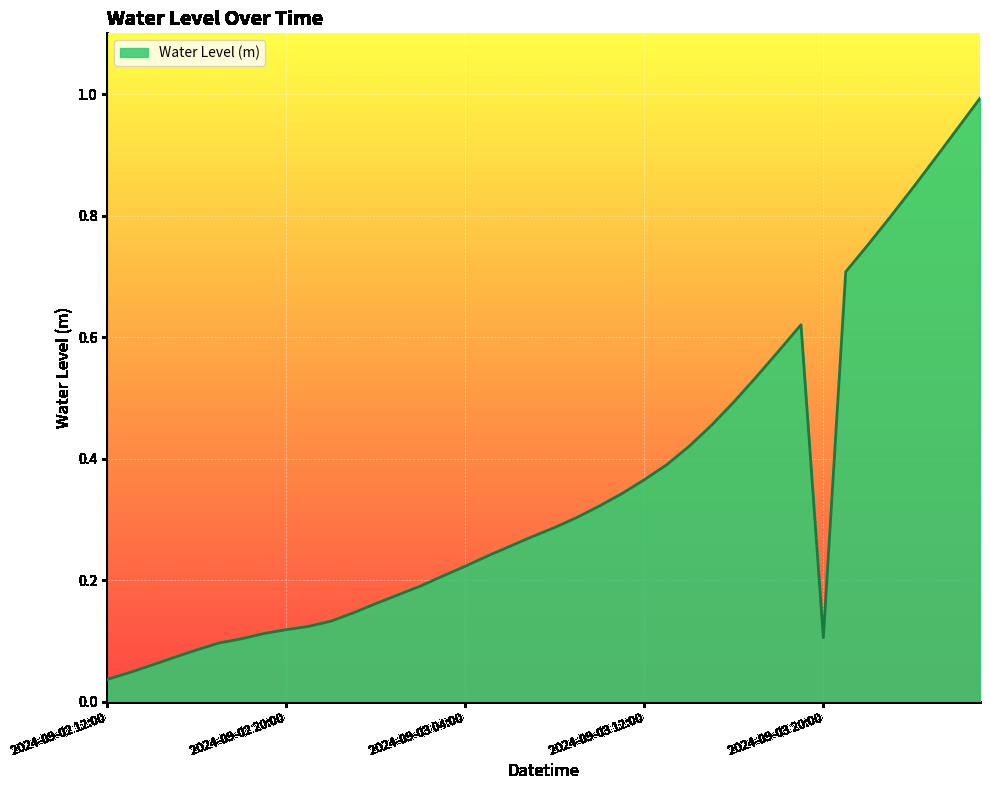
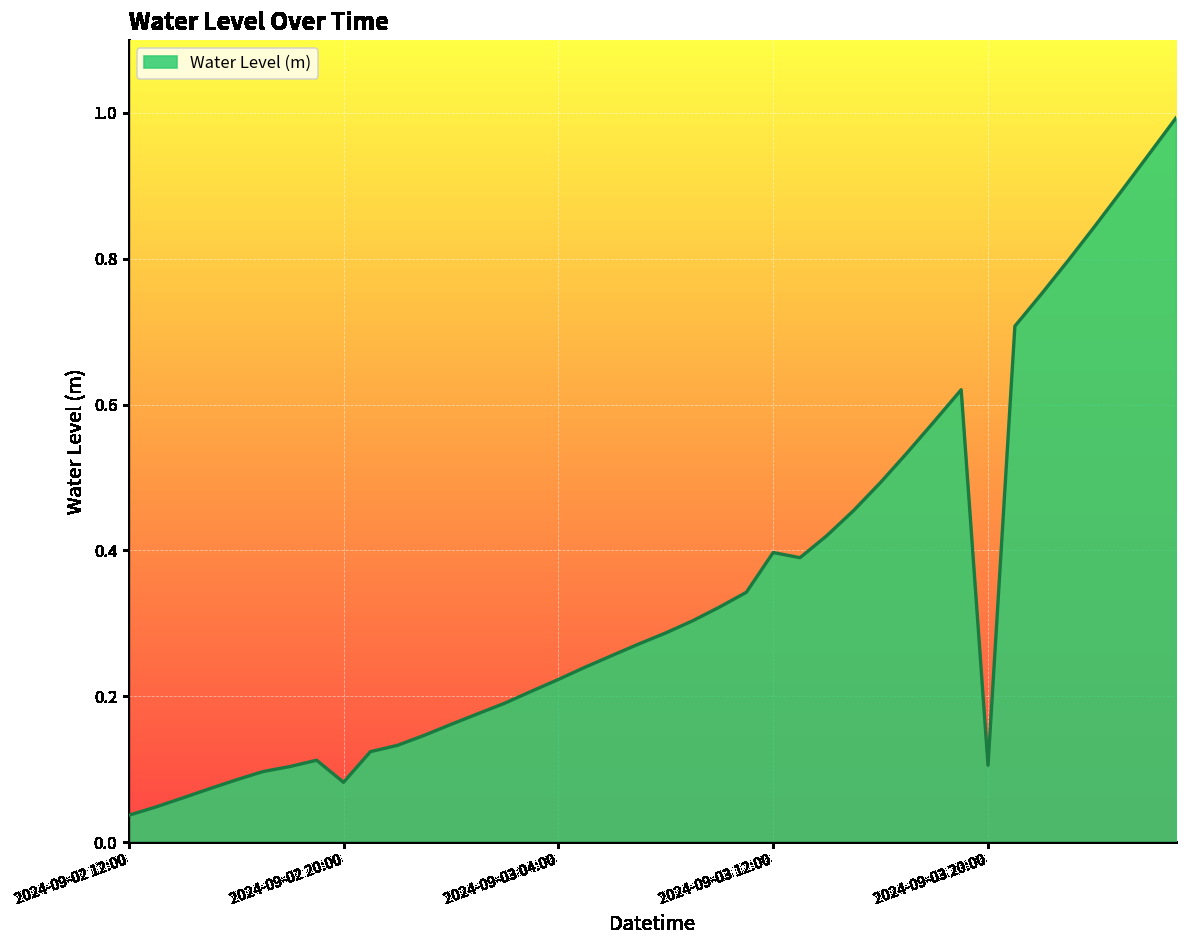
  {
    "2024-09-02 12:00": 0.04,
-   "2024-09-02 20:00": 0.12,
+   "2024-09-02 20:00": 0.08,
    "2024-09-03 04:00": 0.22,
-   "2024-09-03 12:00": 0.37,
+   "2024-09-03 12:00": 0.40,
    "2024-09-03 20:00": 0.11
  }
